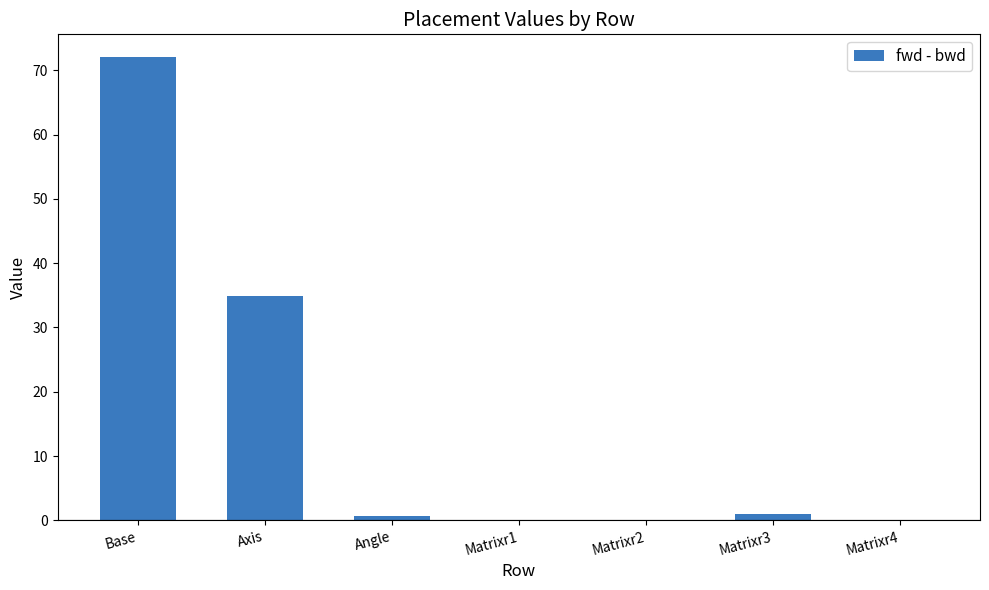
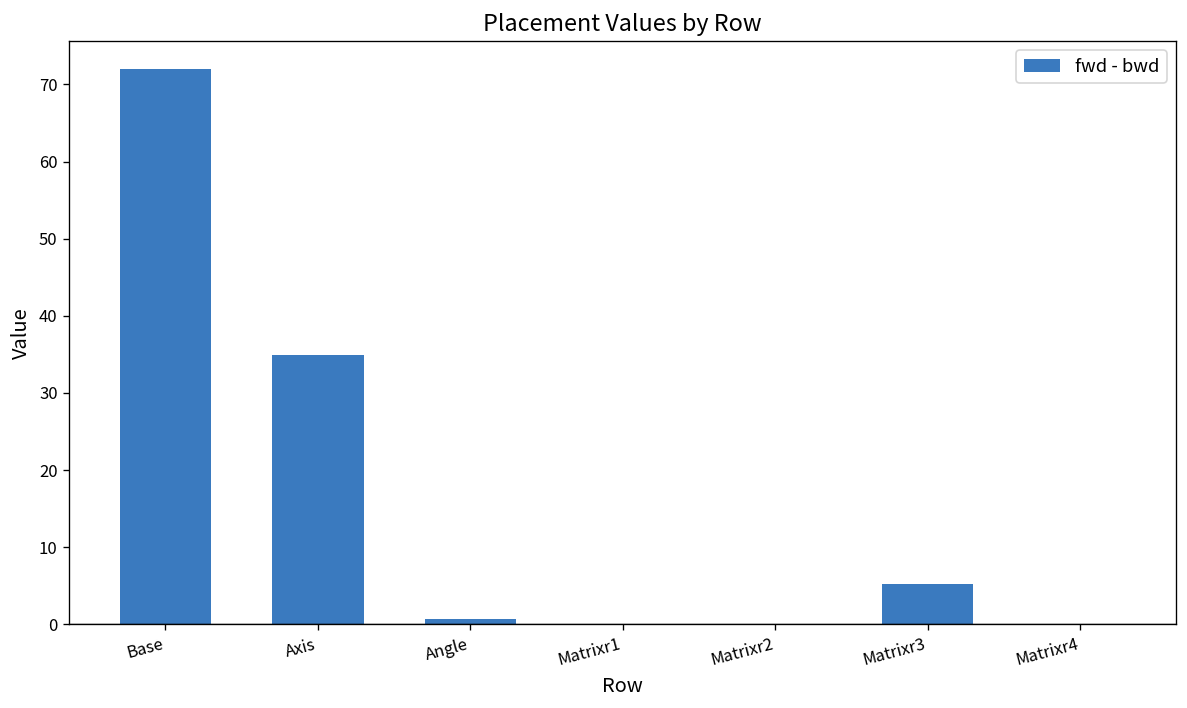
  {
    "Base": 72,
    "Axis": 35,
    "Angle": 1,
    "Matrixr1": 0,
-   "Matrixr3": 1,
+   "Matrixr3": 5,
    "Matrixr4": 0
  }
